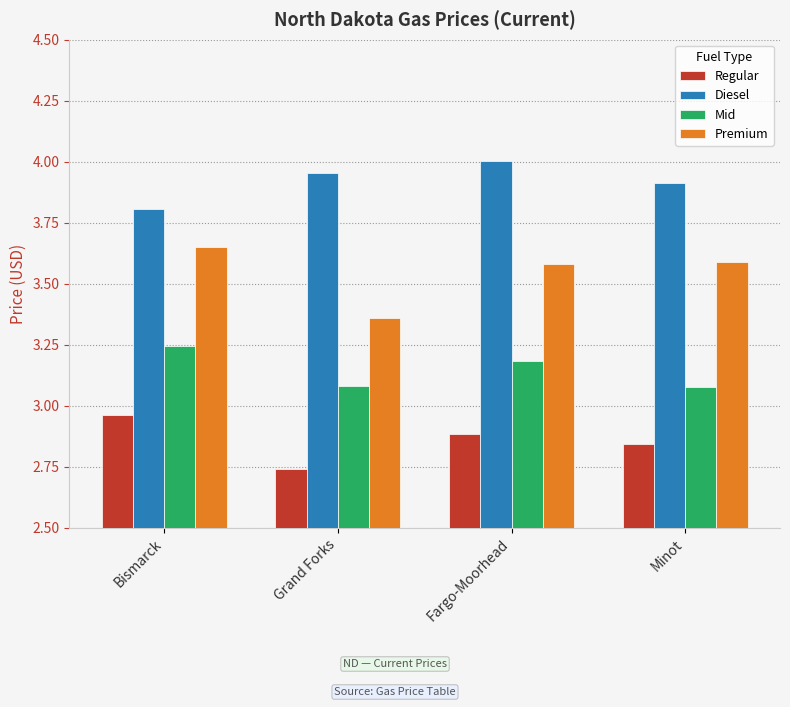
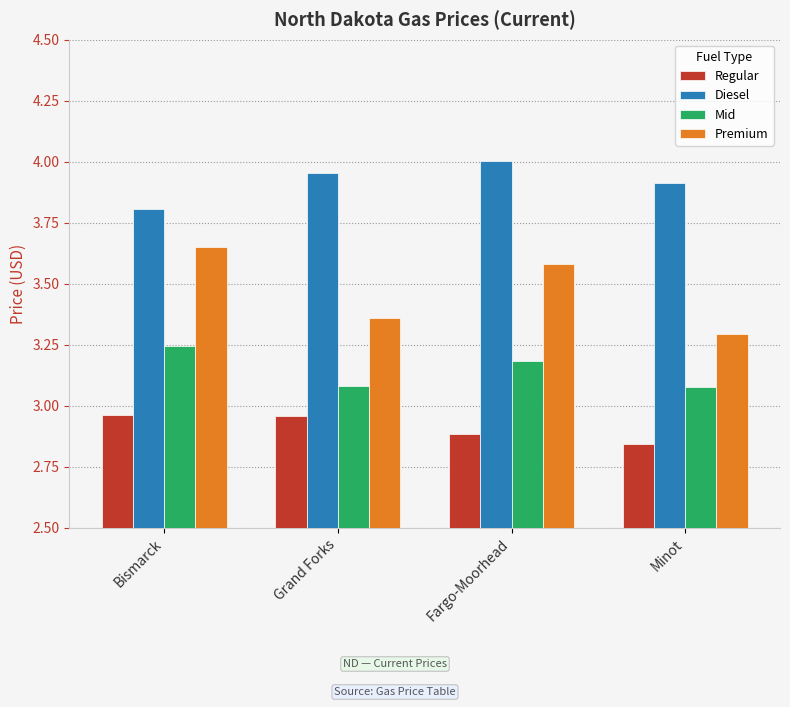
  {
    "Regular": {
      "Bismarck": 2.96,
-     "Grand Forks": 2.74,
+     "Grand Forks": 2.96,
      "Fargo-Moorhead": 2.88,
      "Minot": 2.84
    },
    "Diesel": {
      "Bismarck": 3.81,
      "Grand Forks": 3.96,
      "Fargo-Moorhead": 4.00,
      "Minot": 3.91
    },
    "Mid": {
      "Bismarck": 3.25,
      "Grand Forks": 3.08,
      "Fargo-Moorhead": 3.19,
      "Minot": 3.08
    },
    "Premium": {
      "Bismarck": 3.65,
      "Grand Forks": 3.36,
      "Fargo-Moorhead": 3.58,
-     "Minot": 3.59
+     "Minot": 3.29
    }
  }
